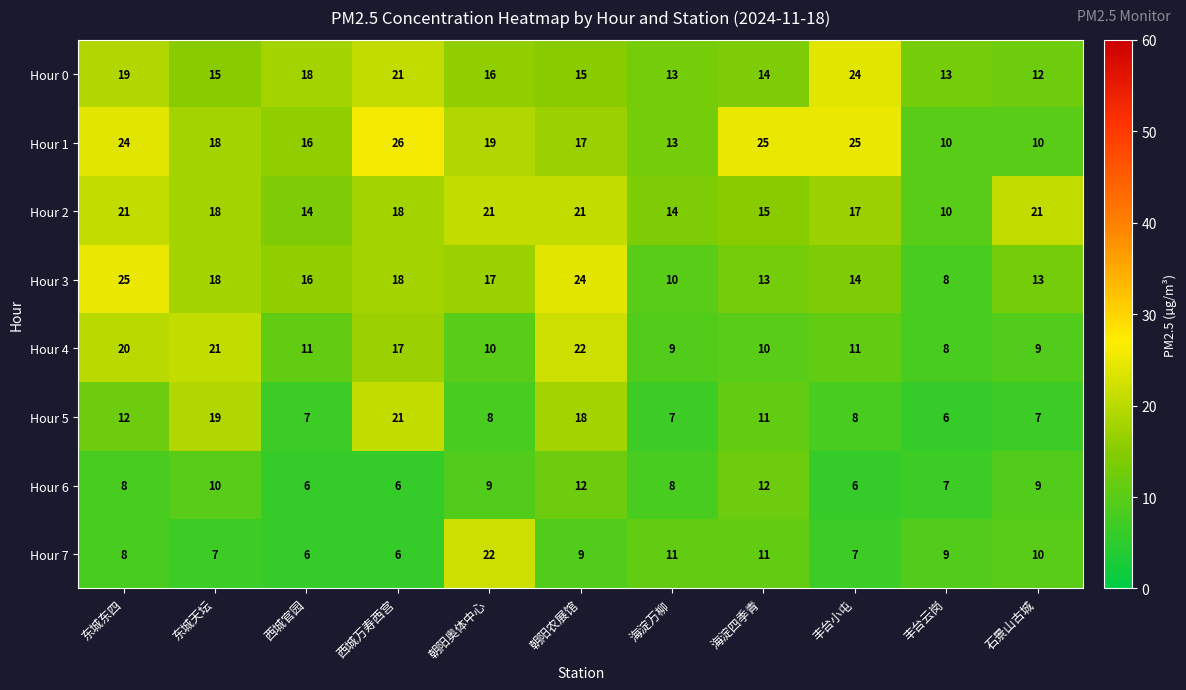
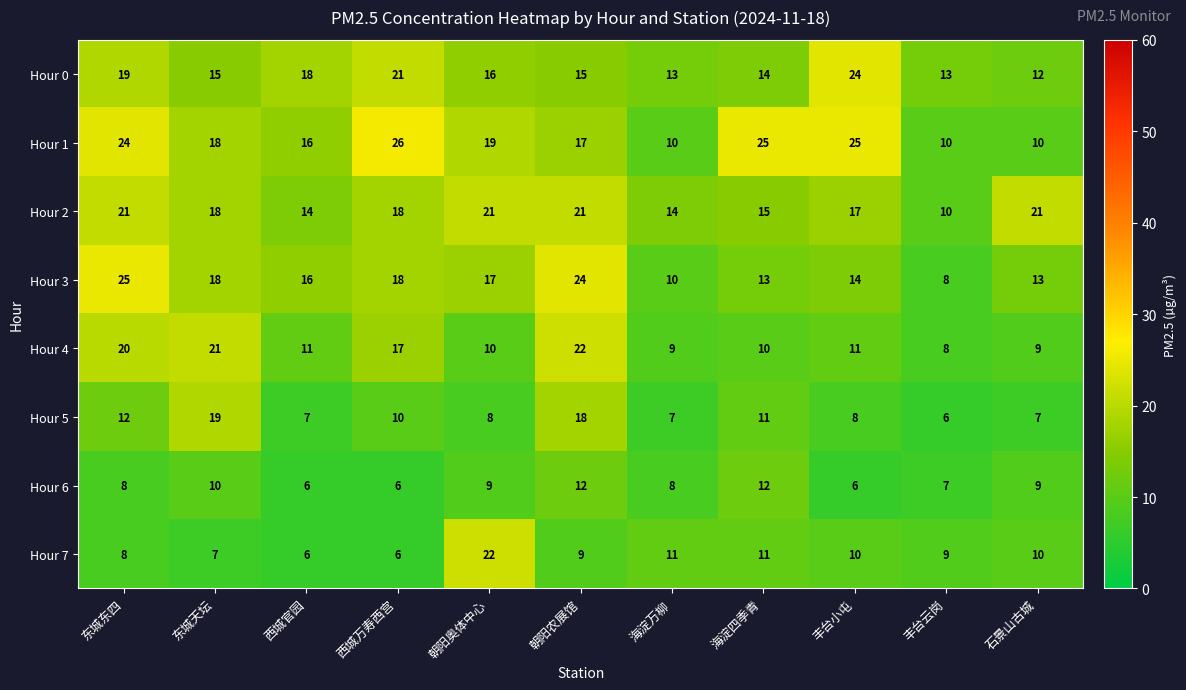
  {
    "Hour 0": {
      "东城东四": 19,
      "东城天坛": 15,
      "西城官园": 18,
      "西城万寿西宫": 21,
      "朝阳奥体中心": 16,
      "朝阳农展馆": 15,
      "海淀万柳": 13,
      "海淀四季青": 14,
      "丰台小屯": 24,
      "丰台云岗": 13,
      "石景山古城": 12
    },
    "Hour 1": {
      "东城东四": 24,
      "东城天坛": 18,
      "西城官园": 16,
      "西城万寿西宫": 26,
      "朝阳奥体中心": 19,
      "朝阳农展馆": 17,
-     "海淀万柳": 13,
+     "海淀万柳": 10,
      "海淀四季青": 25,
      "丰台小屯": 25,
      "丰台云岗": 10,
      "石景山古城": 10
    },
    "Hour 2": {
      "东城东四": 21,
      "东城天坛": 18,
      "西城官园": 14,
      "西城万寿西宫": 18,
      "朝阳奥体中心": 21,
      "朝阳农展馆": 21,
      "海淀万柳": 14,
      "海淀四季青": 15,
      "丰台小屯": 17,
      "丰台云岗": 10,
      "石景山古城": 21
    },
    "Hour 3": {
      "东城东四": 25,
      "东城天坛": 18,
      "西城官园": 16,
      "西城万寿西宫": 18,
      "朝阳奥体中心": 17,
      "朝阳农展馆": 24,
      "海淀万柳": 10,
      "海淀四季青": 13,
      "丰台小屯": 14,
      "丰台云岗": 8,
      "石景山古城": 13
    },
    "Hour 4": {
      "东城东四": 20,
      "东城天坛": 21,
      "西城官园": 11,
      "西城万寿西宫": 17,
      "朝阳奥体中心": 10,
      "朝阳农展馆": 22,
      "海淀万柳": 9,
      "海淀四季青": 10,
      "丰台小屯": 11,
      "丰台云岗": 8,
      "石景山古城": 9
    },
    "Hour 5": {
      "东城东四": 12,
      "东城天坛": 19,
      "西城官园": 7,
-     "西城万寿西宫": 21,
+     "西城万寿西宫": 10,
      "朝阳奥体中心": 8,
      "朝阳农展馆": 18,
      "海淀万柳": 7,
      "海淀四季青": 11,
      "丰台小屯": 8,
      "丰台云岗": 6,
      "石景山古城": 7
    },
    "Hour 6": {
      "东城东四": 8,
      "东城天坛": 10,
      "西城官园": 6,
      "西城万寿西宫": 6,
      "朝阳奥体中心": 9,
      "朝阳农展馆": 12,
      "海淀万柳": 8,
      "海淀四季青": 12,
      "丰台小屯": 6,
      "丰台云岗": 7,
      "石景山古城": 9
    },
    "Hour 7": {
      "东城东四": 8,
      "东城天坛": 7,
      "西城官园": 6,
      "西城万寿西宫": 6,
      "朝阳奥体中心": 22,
      "朝阳农展馆": 9,
      "海淀万柳": 11,
      "海淀四季青": 11,
-     "丰台小屯": 7,
+     "丰台小屯": 10,
      "丰台云岗": 9,
      "石景山古城": 10
    }
  }
